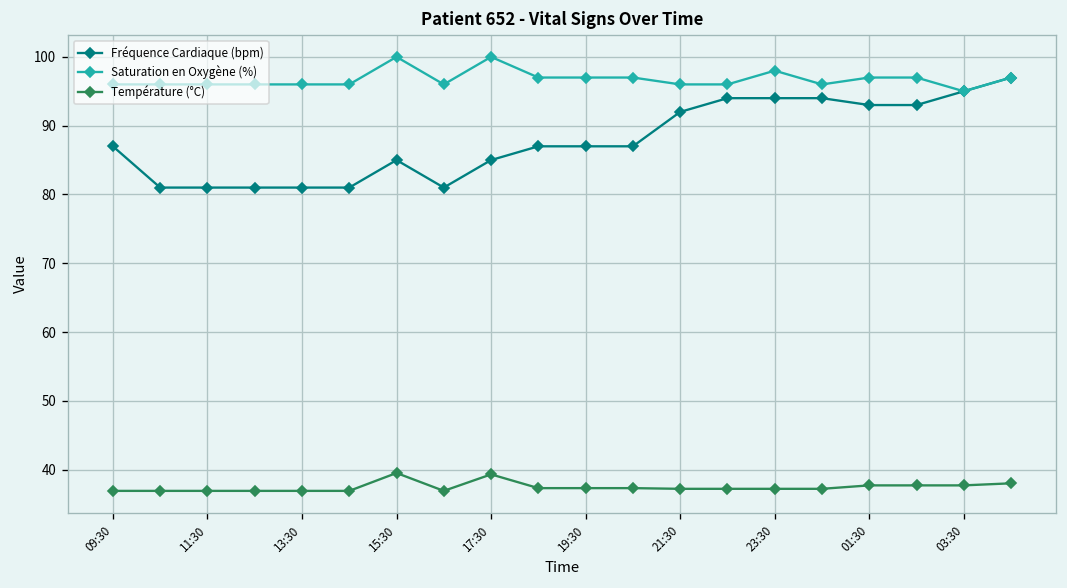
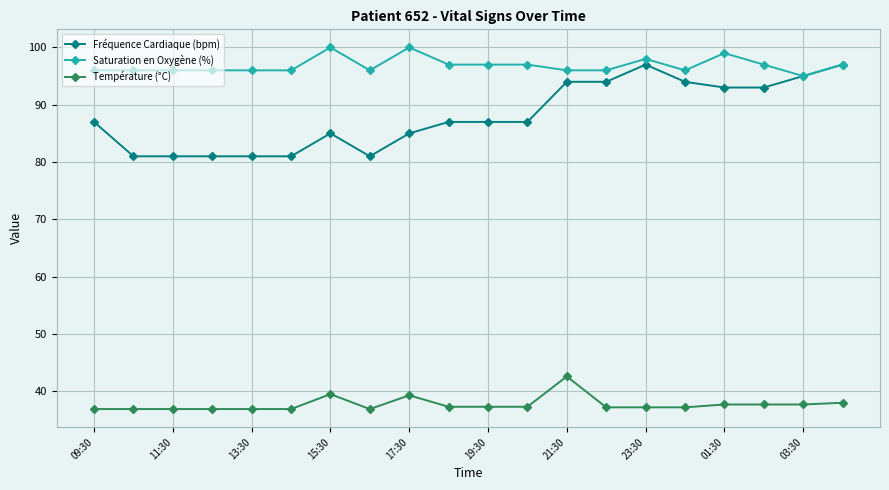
  {
    "Fréquence Cardiaque (bpm)": {
      "09:30": 87,
      "11:30": 81,
      "13:30": 81,
      "15:30": 85,
      "17:30": 85,
      "19:30": 87,
-     "21:30": 92,
-     "23:30": 94,
+     "21:30": 94,
+     "23:30": 97,
      "01:30": 93
    },
    "Saturation en Oxygène (%)": {
      "13:30": 96,
      "15:30": 100,
      "17:30": 100,
      "19:30": 97,
      "21:30": 96,
      "23:30": 98,
-     "01:30": 97
+     "01:30": 99
    },
    "Température (°C)": {
      "09:30": 37,
      "11:30": 37,
      "13:30": 37,
      "15:30": 40,
      "17:30": 39,
      "19:30": 37,
-     "21:30": 37,
+     "21:30": 43,
      "23:30": 37,
      "01:30": 38,
      "03:30": 38
    }
  }
